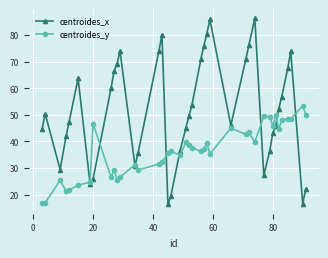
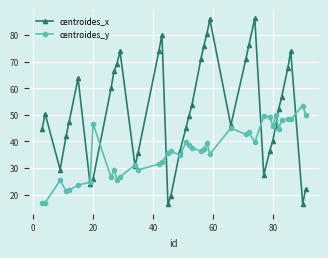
  {
    "centroides_x": {
      "20": 26,
-     "80": 43
+     "80": 40
    },
    "centroides_y": {
      "20": 47,
      "80": 46
    }
  }
